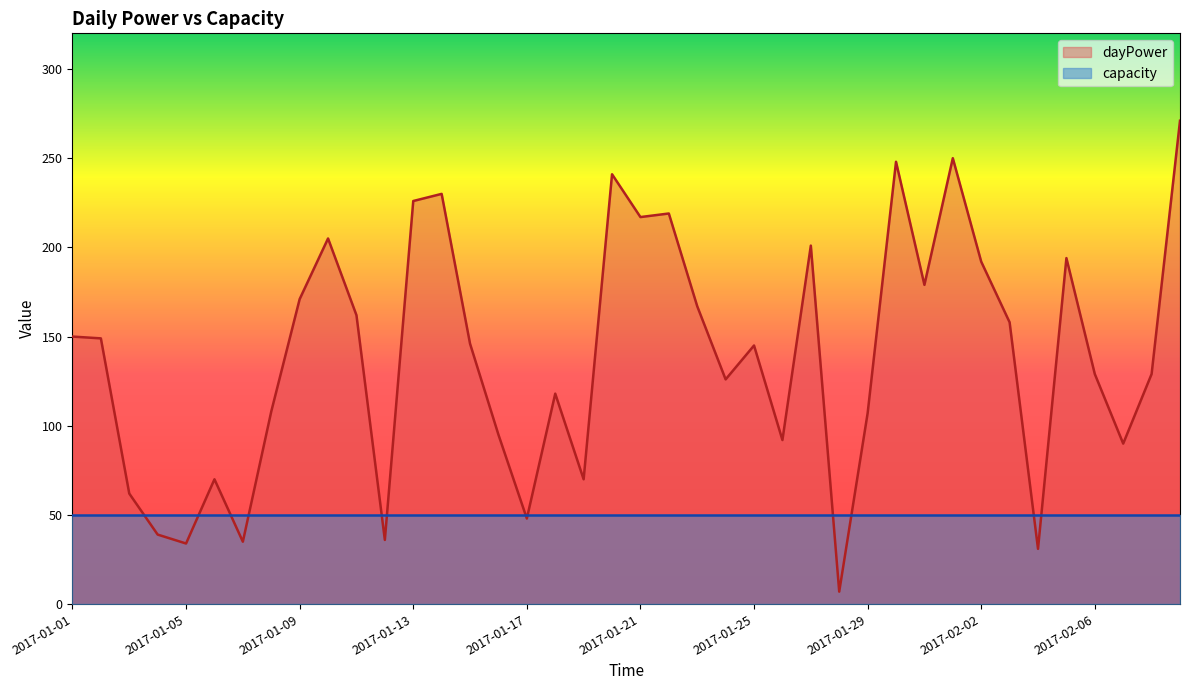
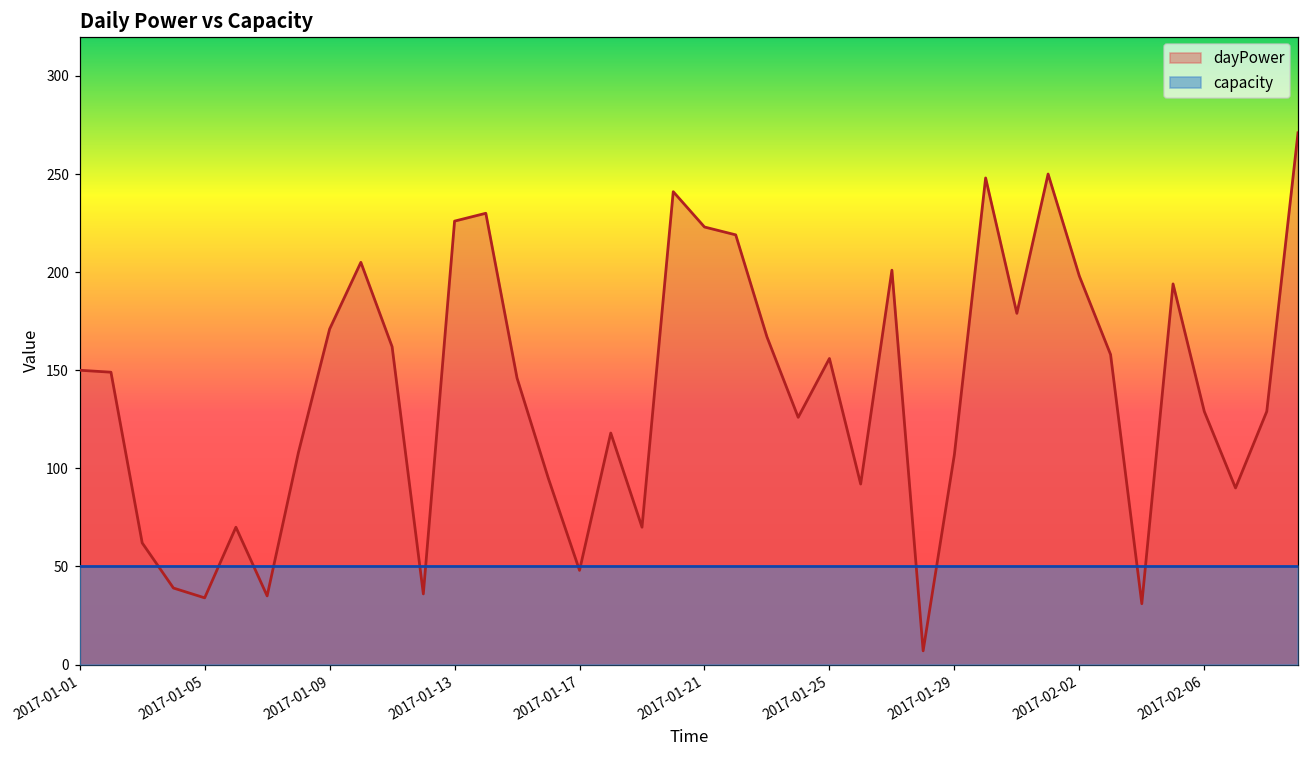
  {
    "dayPower": {
      "2017-01-01": 150,
      "2017-01-05": 34,
      "2017-01-09": 171,
      "2017-01-13": 226,
      "2017-01-17": 48,
-     "2017-01-21": 217,
-     "2017-01-25": 145,
+     "2017-01-21": 223,
+     "2017-01-25": 156,
      "2017-01-29": 107,
-     "2017-02-02": 192,
+     "2017-02-02": 198,
      "2017-02-06": 129
    },
    "capacity": {
      "2017-01-01": 50,
      "2017-01-05": 50,
      "2017-01-09": 50,
      "2017-01-13": 50,
      "2017-01-17": 50,
      "2017-01-21": 50,
      "2017-01-25": 50,
      "2017-01-29": 50,
      "2017-02-02": 50,
      "2017-02-06": 50
    }
  }
